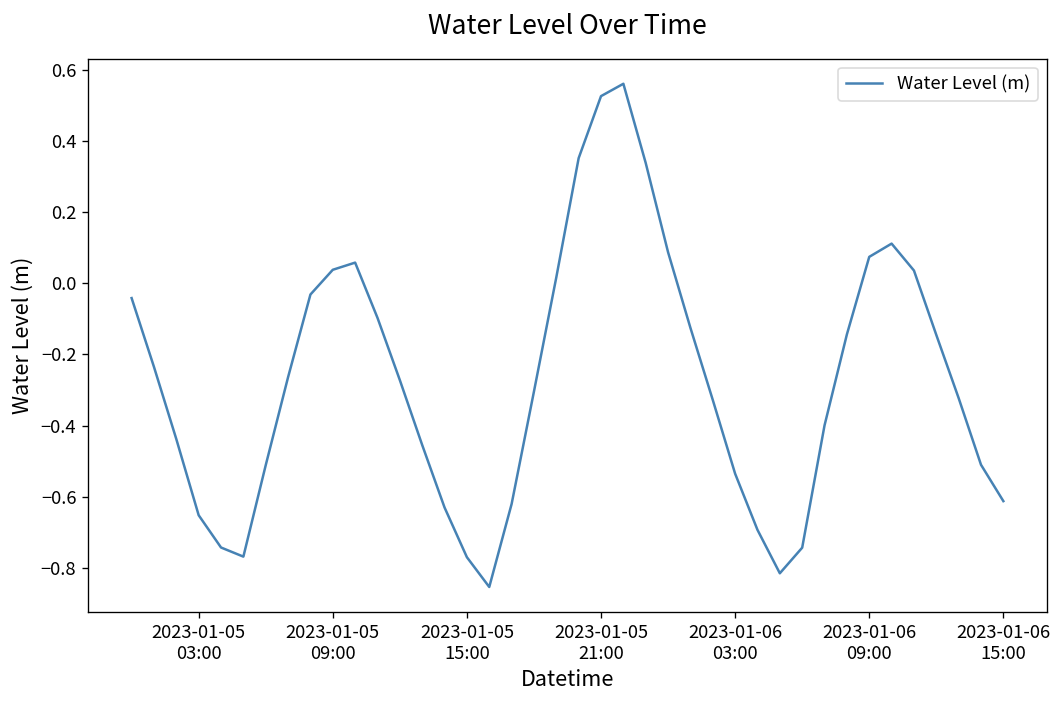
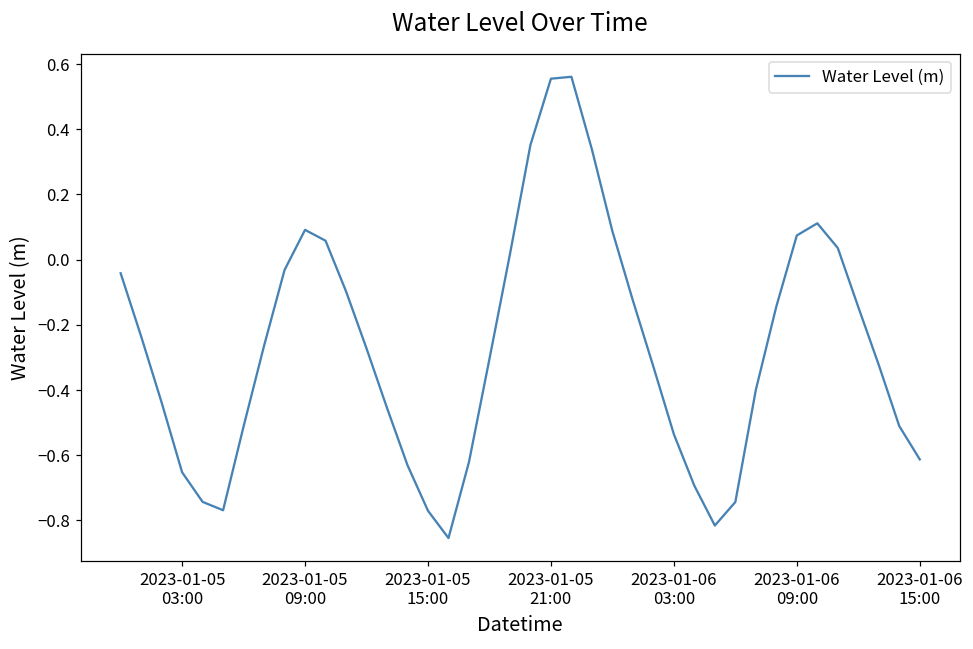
  {
    "2023-01-05 03:00": -0.65,
-   "2023-01-05 09:00": 0.04,
+   "2023-01-05 09:00": 0.09,
    "2023-01-05 15:00": -0.77,
-   "2023-01-05 21:00": 0.53,
+   "2023-01-05 21:00": 0.56,
    "2023-01-06 03:00": -0.54,
    "2023-01-06 09:00": 0.07,
    "2023-01-06 15:00": -0.61
  }
